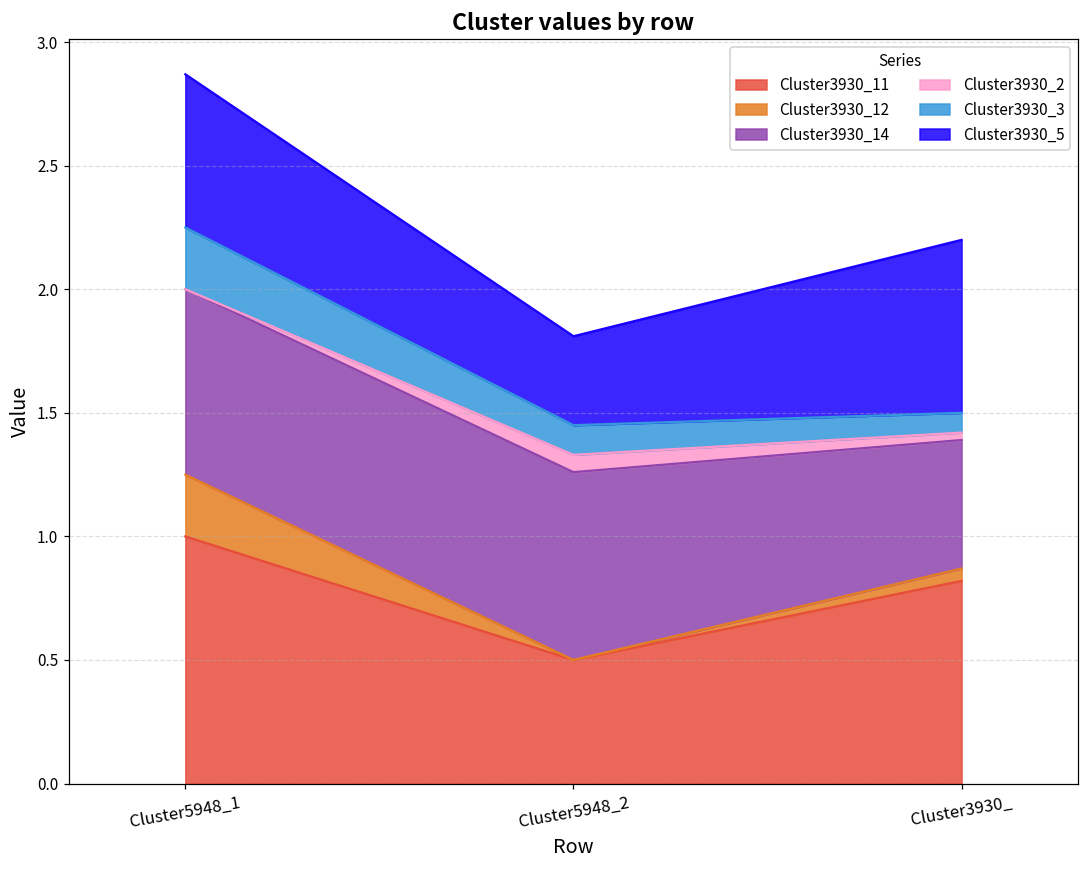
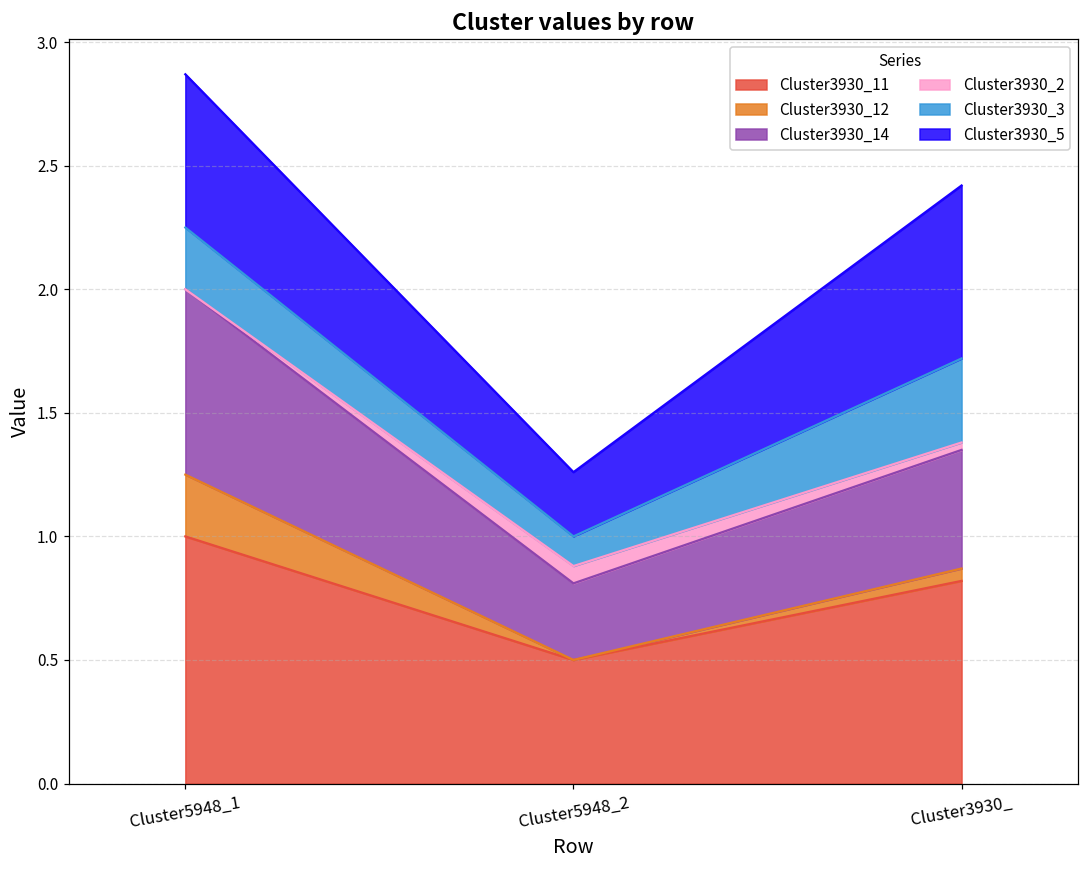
  {
    "Cluster3930_14": {
-     "Cluster5948_2": 0.76,
-     "Cluster3930_": 0.52
+     "Cluster5948_2": 0.31,
+     "Cluster3930_": 0.48
    },
    "Cluster3930_2": {
      "Cluster5948_2": 0.07,
      "Cluster3930_": 0.03
    },
    "Cluster3930_3": {
      "Cluster5948_1": 0.25,
      "Cluster5948_2": 0.12,
-     "Cluster3930_": 0.08
+     "Cluster3930_": 0.34
    },
    "Cluster3930_5": {
      "Cluster5948_1": 0.62,
-     "Cluster5948_2": 0.36,
+     "Cluster5948_2": 0.26,
      "Cluster3930_": 0.70
    }
  }
